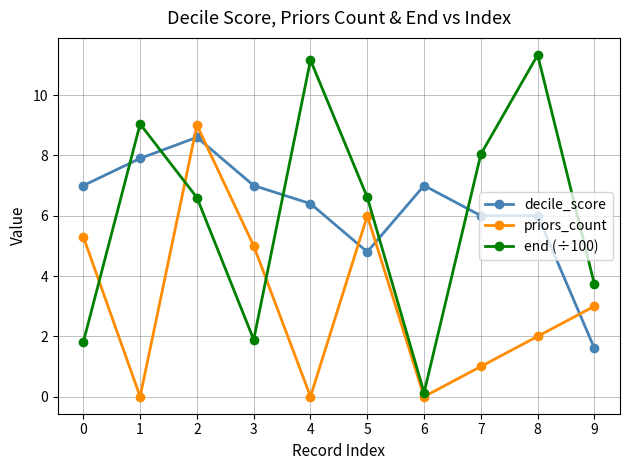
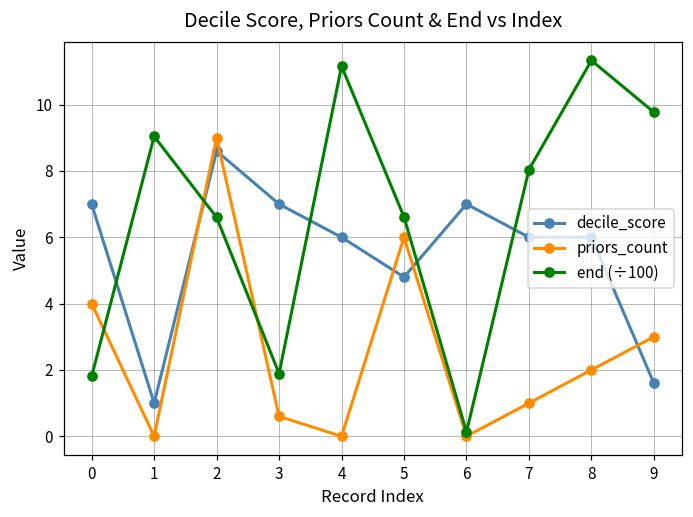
  {
    "decile_score": {
      "0": 7.0,
-     "1": 7.9,
+     "1": 1.0,
      "2": 8.6,
      "3": 7.0,
-     "4": 6.4,
+     "4": 6.0,
      "5": 4.8,
      "6": 7.0,
      "9": 1.6
    },
    "priors_count": {
-     "0": 5.3,
+     "0": 4.0,
      "1": 0.0,
      "2": 9.0,
-     "3": 5.0,
+     "3": 0.6,
      "4": 0.0,
      "5": 6.0,
      "6": 0.0,
      "7": 1.0,
      "8": 2.0,
      "9": 3.0
    },
    "end (÷100)": {
      "0": 1.8,
      "1": 9.0,
      "2": 6.6,
      "3": 1.9,
      "4": 11.2,
      "5": 6.6,
      "6": 0.1,
      "7": 8.0,
      "8": 11.3,
-     "9": 3.7
+     "9": 9.8
    }
  }
